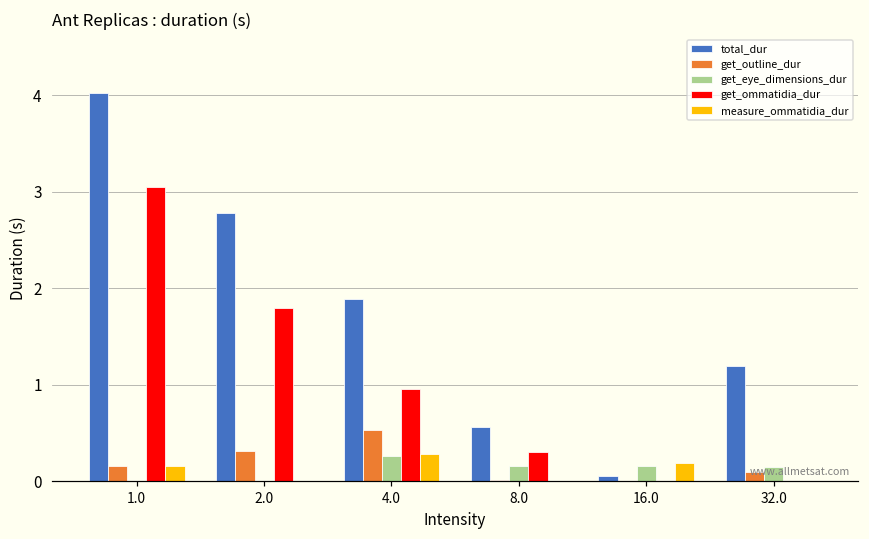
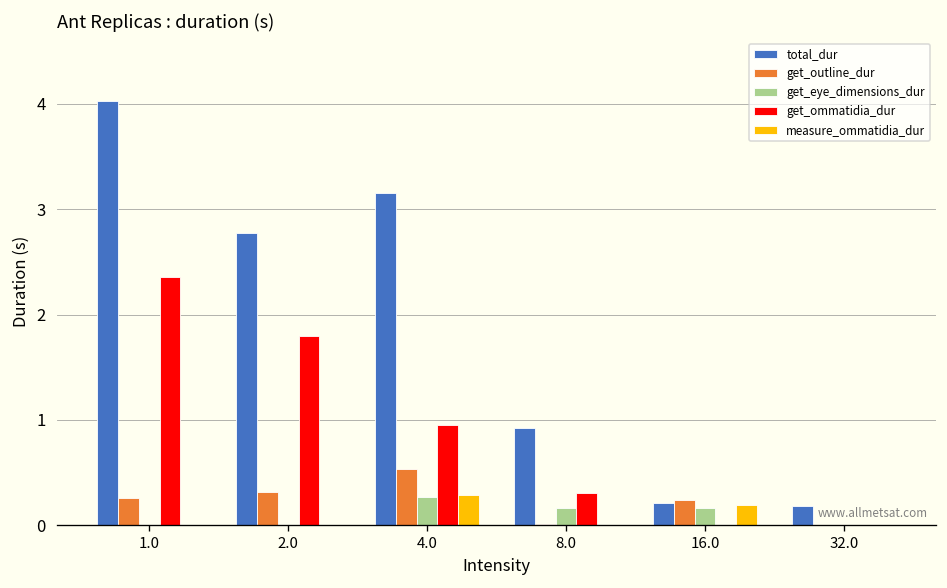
  {
    "total_dur": {
      "1.0": 4.0,
      "2.0": 2.8,
-     "4.0": 1.9,
-     "8.0": 0.6,
-     "16.0": 0.1,
-     "32.0": 1.2
+     "4.0": 3.2,
+     "8.0": 0.9,
+     "16.0": 0.2,
+     "32.0": 0.2
    },
    "get_outline_dur": {
-     "1.0": 0.2,
+     "1.0": 0.3,
      "2.0": 0.3,
      "4.0": 0.5,
-     "16.0": 0.0,
-     "32.0": 0.1
+     "16.0": 0.2,
+     "32.0": 0.0
    },
    "get_eye_dimensions_dur": {
      "4.0": 0.3,
      "8.0": 0.2,
      "16.0": 0.2,
-     "32.0": 0.1
+     "32.0": 0.0
    },
    "get_ommatidia_dur": {
-     "1.0": 3.0,
+     "1.0": 2.4,
      "2.0": 1.8,
      "4.0": 1.0,
      "8.0": 0.3
    },
    "measure_ommatidia_dur": {
-     "1.0": 0.2,
+     "1.0": 0.0,
      "4.0": 0.3,
      "16.0": 0.2
    }
  }
